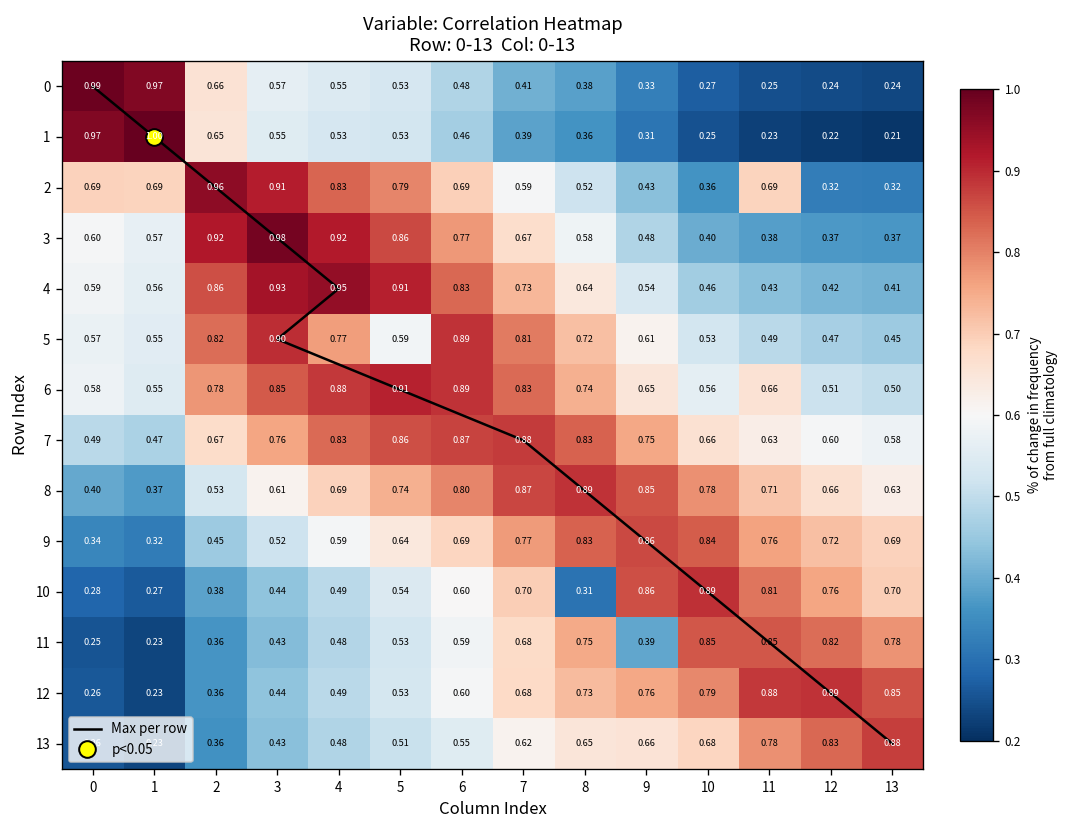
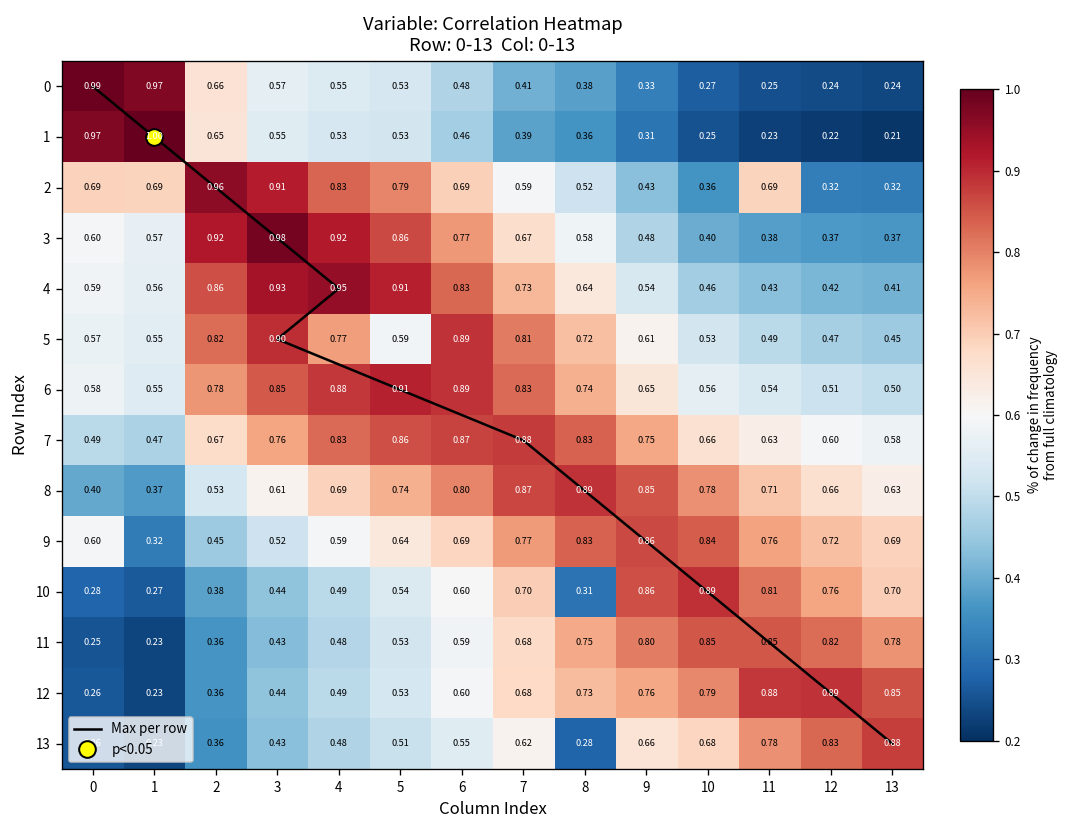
  {
    "0": {
      "1": 0.97,
      "2": 0.66,
      "3": 0.57,
      "4": 0.55,
      "5": 0.53,
      "6": 0.48,
      "7": 0.41,
      "8": 0.38,
      "9": 0.33,
      "10": 0.27,
      "11": 0.25,
      "12": 0.24,
      "13": 0.24
    },
    "1": {
      "0": 0.97,
      "2": 0.65,
      "3": 0.55,
      "4": 0.53,
      "5": 0.53,
      "6": 0.46,
      "7": 0.39,
      "8": 0.36,
      "9": 0.31,
      "10": 0.25,
      "11": 0.23,
      "12": 0.22,
      "13": 0.21
    },
    "2": {
      "0": 0.69,
      "1": 0.69,
      "3": 0.91,
      "4": 0.83,
      "5": 0.79,
      "6": 0.69,
      "7": 0.59,
      "8": 0.52,
      "9": 0.43,
      "10": 0.36,
      "11": 0.69,
      "12": 0.32,
      "13": 0.32
    },
    "3": {
      "0": 0.60,
      "1": 0.57,
      "2": 0.92,
      "4": 0.92,
      "5": 0.86,
      "6": 0.77,
      "7": 0.67,
      "8": 0.58,
      "9": 0.48,
      "10": 0.40,
      "11": 0.38,
      "12": 0.37,
      "13": 0.37
    },
    "4": {
      "0": 0.59,
      "1": 0.56,
      "2": 0.86,
      "3": 0.93,
      "5": 0.91,
      "6": 0.83,
      "7": 0.73,
      "8": 0.64,
      "9": 0.54,
      "10": 0.46,
      "11": 0.43,
      "12": 0.42,
      "13": 0.41
    },
    "5": {
      "0": 0.57,
      "1": 0.55,
      "2": 0.82,
      "4": 0.77,
      "5": 0.59,
      "6": 0.89,
      "7": 0.81,
      "8": 0.72,
      "9": 0.61,
      "10": 0.53,
      "11": 0.49,
      "12": 0.47,
      "13": 0.45
    },
    "6": {
      "0": 0.58,
      "1": 0.55,
      "2": 0.78,
      "3": 0.85,
      "4": 0.88,
      "6": 0.89,
      "7": 0.83,
      "8": 0.74,
      "9": 0.65,
      "10": 0.56,
-     "11": 0.66,
+     "11": 0.54,
      "12": 0.51,
      "13": 0.50
    },
    "7": {
      "0": 0.49,
      "1": 0.47,
      "2": 0.67,
      "3": 0.76,
      "4": 0.83,
      "5": 0.86,
      "6": 0.87,
      "8": 0.83,
      "9": 0.75,
      "10": 0.66,
      "11": 0.63,
      "12": 0.60,
      "13": 0.58
    },
    "8": {
      "0": 0.40,
      "1": 0.37,
      "2": 0.53,
      "3": 0.61,
      "4": 0.69,
      "5": 0.74,
      "6": 0.80,
      "7": 0.87,
      "9": 0.85,
      "10": 0.78,
      "11": 0.71,
      "12": 0.66,
      "13": 0.63
    },
    "9": {
-     "0": 0.34,
+     "0": 0.60,
      "1": 0.32,
      "2": 0.45,
      "3": 0.52,
      "4": 0.59,
      "5": 0.64,
      "6": 0.69,
      "7": 0.77,
      "8": 0.83,
      "10": 0.84,
      "11": 0.76,
      "12": 0.72,
      "13": 0.69
    },
    "10": {
      "0": 0.28,
      "1": 0.27,
      "2": 0.38,
      "3": 0.44,
      "4": 0.49,
      "5": 0.54,
      "6": 0.60,
      "7": 0.70,
      "8": 0.31,
      "9": 0.86,
      "11": 0.81,
      "12": 0.76,
      "13": 0.70
    },
    "11": {
      "0": 0.25,
      "1": 0.23,
      "2": 0.36,
      "3": 0.43,
      "4": 0.48,
      "5": 0.53,
      "6": 0.59,
      "7": 0.68,
      "8": 0.75,
-     "9": 0.39,
+     "9": 0.80,
      "10": 0.85,
      "12": 0.82,
      "13": 0.78
    },
    "12": {
      "0": 0.26,
      "1": 0.23,
      "2": 0.36,
      "3": 0.44,
      "4": 0.49,
      "5": 0.53,
      "6": 0.60,
      "7": 0.68,
      "8": 0.73,
      "9": 0.76,
      "10": 0.79,
      "11": 0.88,
      "13": 0.85
    },
    "13": {
      "2": 0.36,
      "3": 0.43,
      "4": 0.48,
      "5": 0.51,
      "6": 0.55,
      "7": 0.62,
-     "8": 0.65,
+     "8": 0.28,
      "9": 0.66,
      "10": 0.68,
      "11": 0.78,
      "12": 0.83
    }
  }
